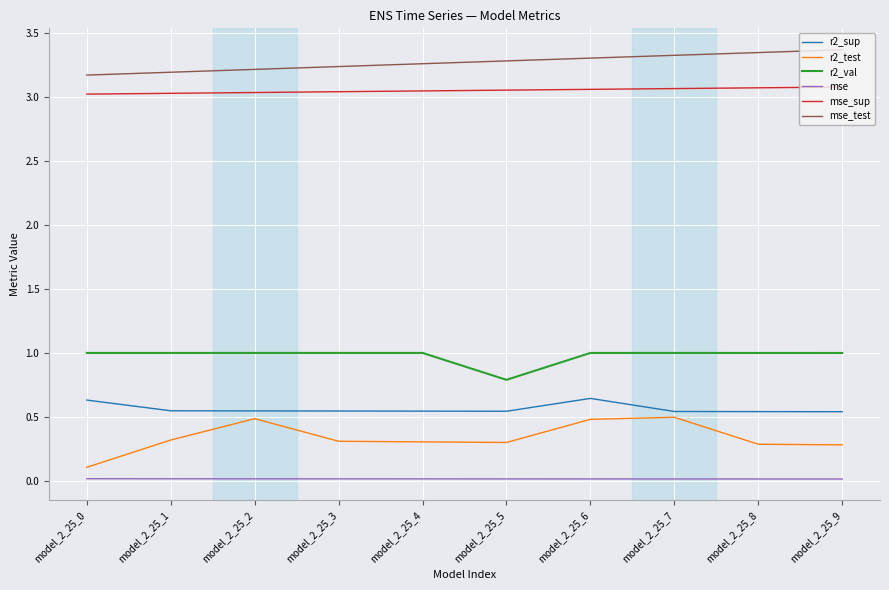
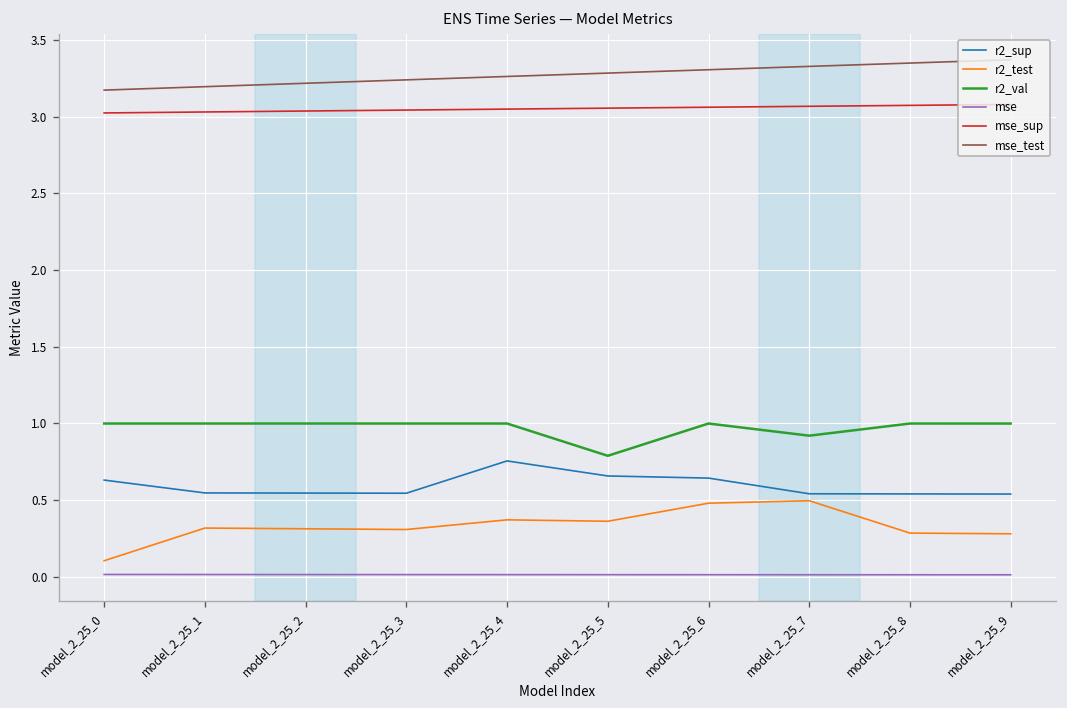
  {
    "r2_sup": {
      "model_2_25_0": 0.63,
      "model_2_25_1": 0.55,
      "model_2_25_2": 0.55,
      "model_2_25_3": 0.54,
-     "model_2_25_4": 0.54,
-     "model_2_25_5": 0.54,
+     "model_2_25_4": 0.76,
+     "model_2_25_5": 0.66,
      "model_2_25_6": 0.64,
      "model_2_25_7": 0.54,
      "model_2_25_8": 0.54,
      "model_2_25_9": 0.54
    },
    "r2_test": {
      "model_2_25_0": 0.10,
      "model_2_25_1": 0.32,
-     "model_2_25_2": 0.48,
+     "model_2_25_2": 0.31,
      "model_2_25_3": 0.31,
-     "model_2_25_4": 0.30,
-     "model_2_25_5": 0.30,
+     "model_2_25_4": 0.37,
+     "model_2_25_5": 0.36,
      "model_2_25_6": 0.48,
      "model_2_25_7": 0.50,
      "model_2_25_8": 0.28,
      "model_2_25_9": 0.28
    },
    "r2_val": {
      "model_2_25_0": 1.00,
      "model_2_25_1": 1.00,
      "model_2_25_2": 1.00,
      "model_2_25_3": 1.00,
      "model_2_25_4": 1.00,
      "model_2_25_5": 0.79,
      "model_2_25_6": 1.00,
-     "model_2_25_7": 1.00,
+     "model_2_25_7": 0.92,
      "model_2_25_8": 1.00,
      "model_2_25_9": 1.00
    },
    "mse": {
      "model_2_25_0": 0.01,
      "model_2_25_1": 0.01,
      "model_2_25_2": 0.01,
      "model_2_25_3": 0.01,
      "model_2_25_4": 0.01,
      "model_2_25_5": 0.01,
      "model_2_25_6": 0.01,
      "model_2_25_7": 0.01,
      "model_2_25_8": 0.01,
      "model_2_25_9": 0.01
    },
    "mse_sup": {
      "model_2_25_0": 3.02,
      "model_2_25_1": 3.03,
      "model_2_25_2": 3.04,
      "model_2_25_3": 3.04,
      "model_2_25_4": 3.05,
      "model_2_25_5": 3.06,
      "model_2_25_6": 3.06,
      "model_2_25_7": 3.07,
      "model_2_25_8": 3.07
    },
    "mse_test": {
      "model_2_25_0": 3.17,
      "model_2_25_1": 3.20,
      "model_2_25_2": 3.22,
      "model_2_25_3": 3.24,
      "model_2_25_4": 3.26,
      "model_2_25_5": 3.28,
      "model_2_25_6": 3.31,
      "model_2_25_7": 3.33,
      "model_2_25_8": 3.35
    }
  }
